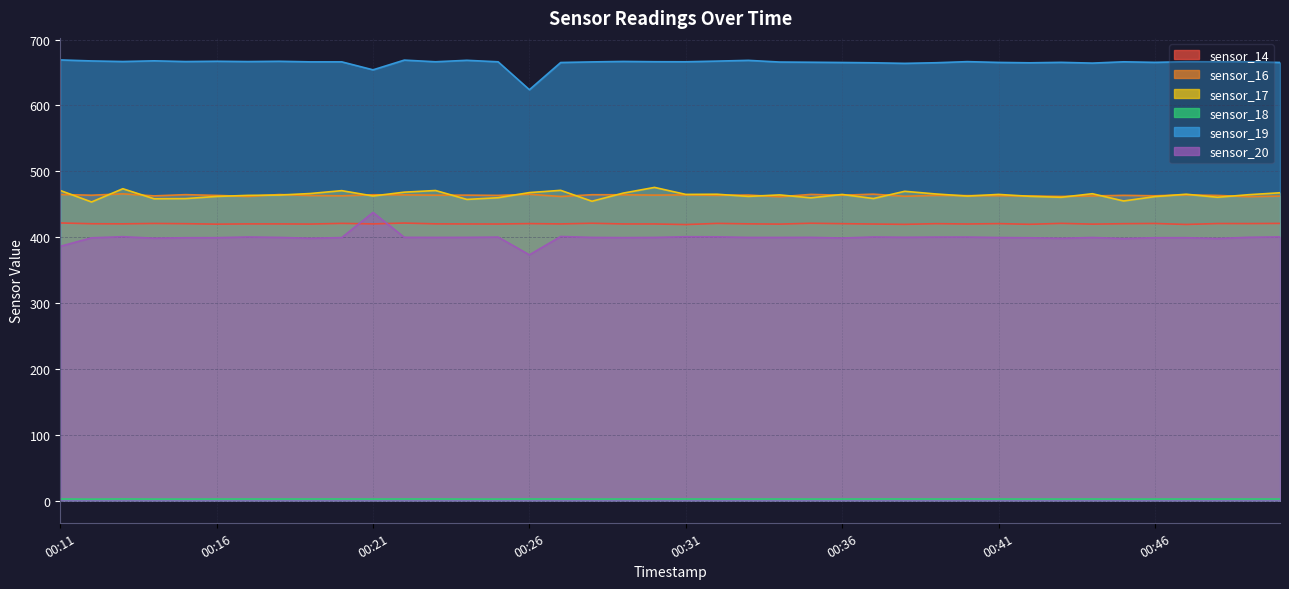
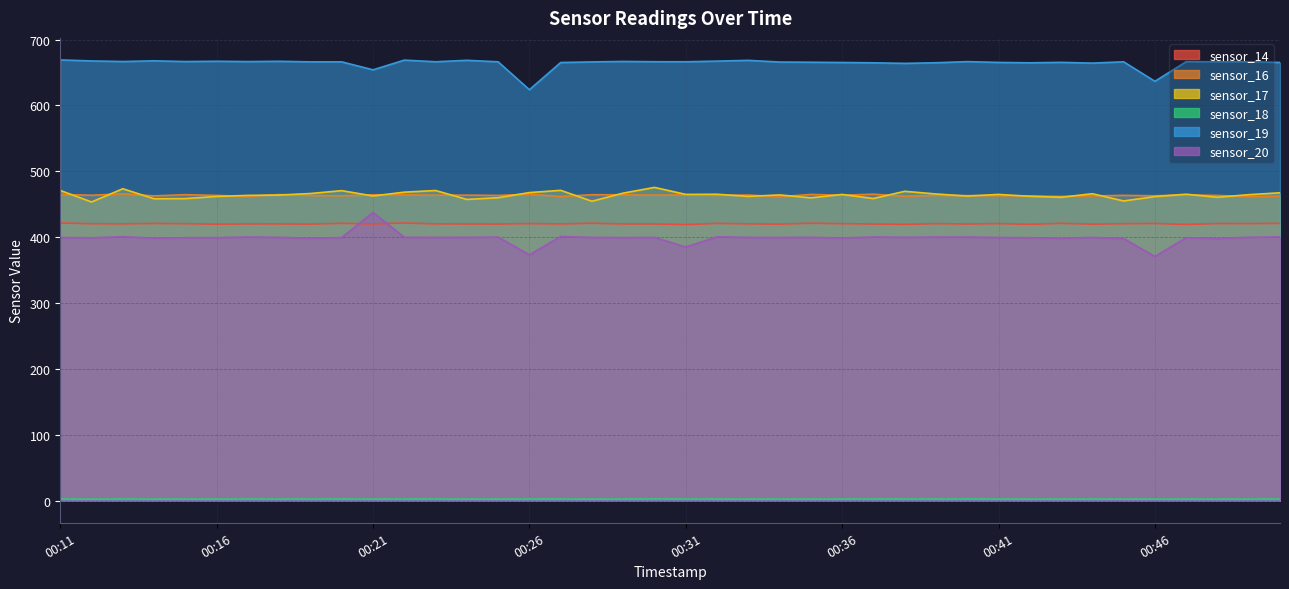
  {
    "sensor_17": {
      "00:11": 470
    },
    "sensor_18": {
      "00:11": 0,
      "00:16": 0,
      "00:21": 0,
      "00:26": 0,
      "00:31": 0,
      "00:36": 0,
      "00:41": 0,
      "00:46": 0
    },
    "sensor_19": {
      "00:11": 670,
      "00:16": 670,
      "00:21": 650,
      "00:26": 620,
      "00:31": 670,
      "00:36": 670,
      "00:41": 670,
-     "00:46": 670
+     "00:46": 640
    },
    "sensor_20": {
-     "00:11": 390,
+     "00:11": 400,
      "00:16": 400,
      "00:21": 440,
      "00:26": 370,
-     "00:31": 400,
+     "00:31": 390,
      "00:36": 400,
      "00:41": 400,
-     "00:46": 400
+     "00:46": 370
    }
  }
